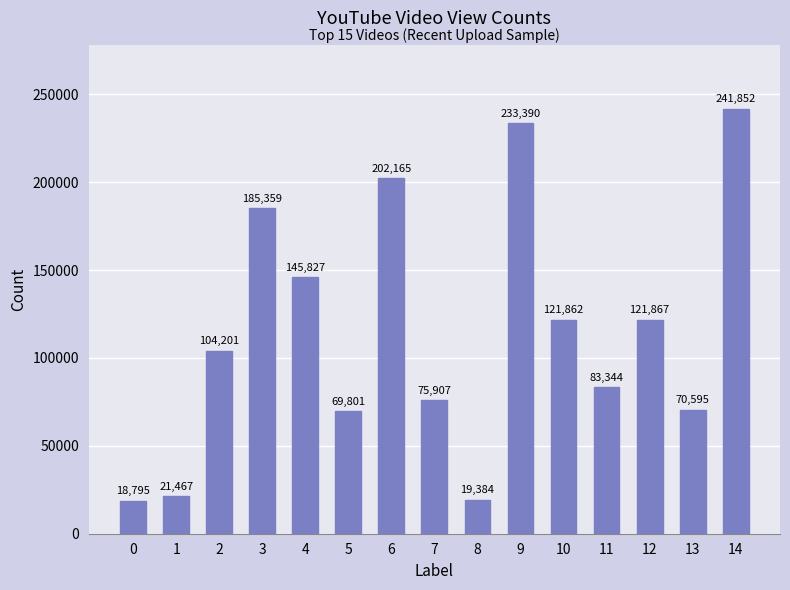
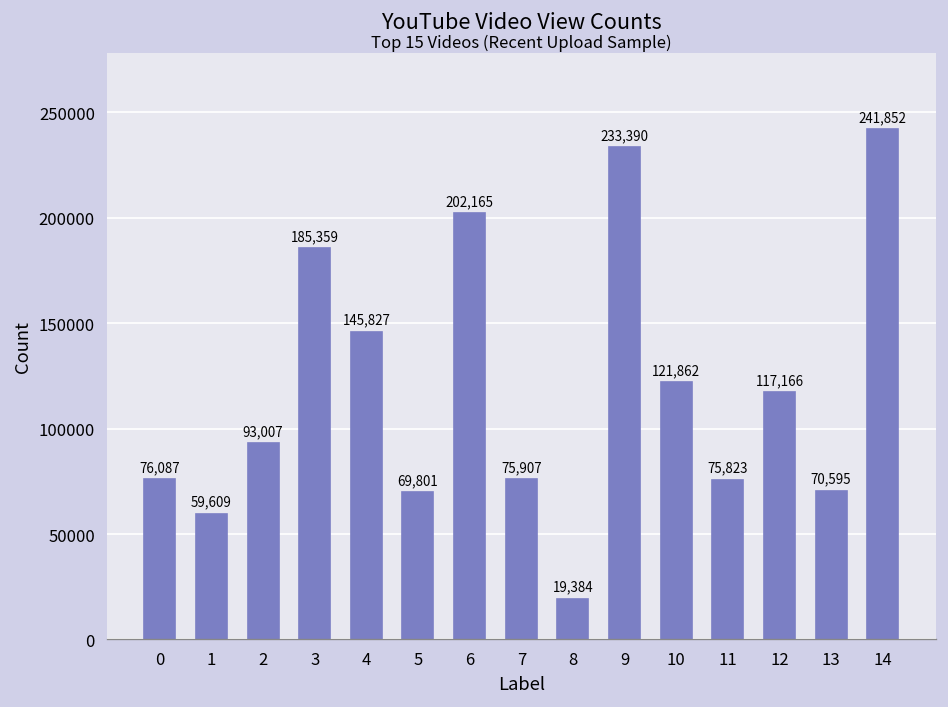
  {
-   "0": "18,795",
-   "1": "21,467",
-   "2": "104,201",
+   "0": "76,087",
+   "1": "59,609",
+   "2": "93,007",
    "3": "185,359",
    "4": "145,827",
    "5": "69,801",
    "6": "202,165",
    "7": "75,907",
    "8": "19,384",
    "9": "233,390",
    "10": "121,862",
-   "11": "83,344",
-   "12": "121,867",
+   "11": "75,823",
+   "12": "117,166",
    "13": "70,595",
    "14": "241,852"
  }
